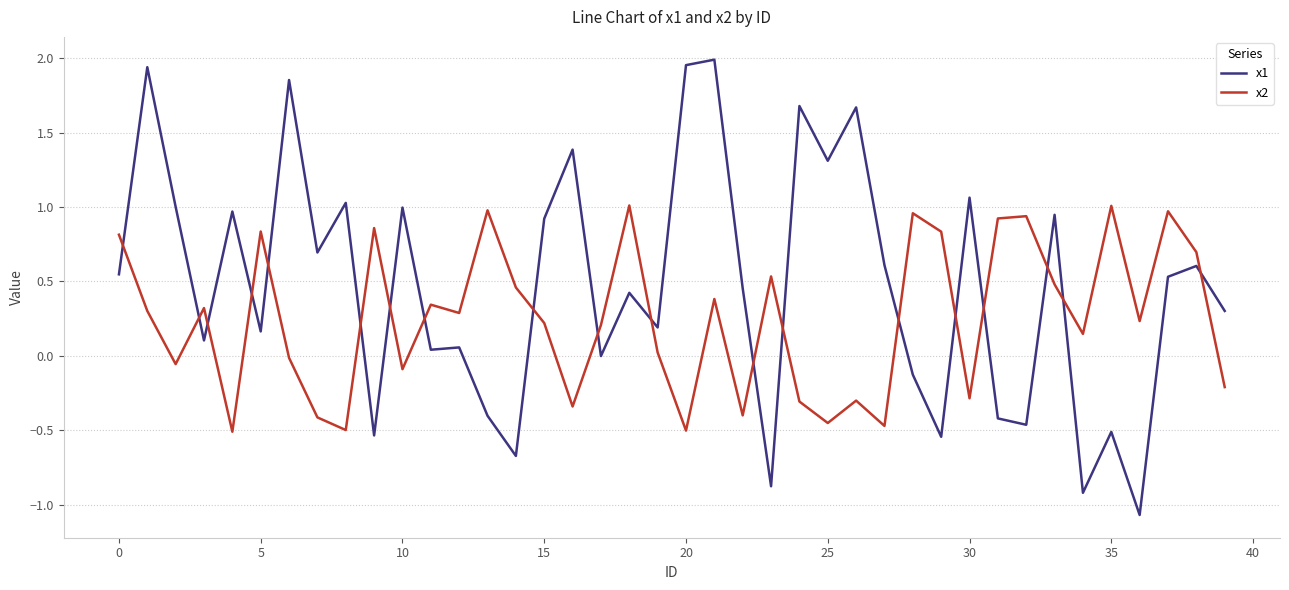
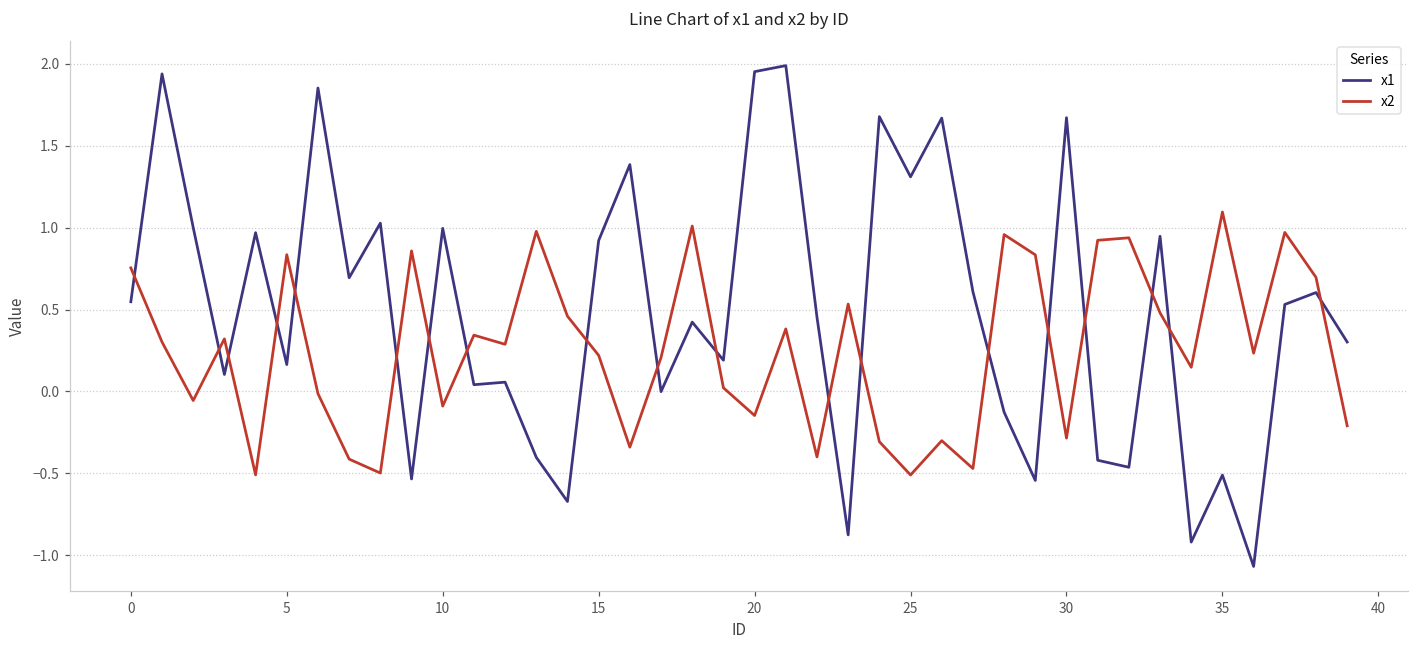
  {
    "x1": {
      "0": 0.55,
      "5": 0.16,
      "10": 1.00,
      "15": 0.92,
      "20": 1.95,
      "25": 1.31,
-     "30": 1.06,
+     "30": 1.67,
      "35": -0.51
    },
    "x2": {
-     "0": 0.81,
+     "0": 0.75,
      "5": 0.84,
      "10": -0.09,
      "15": 0.22,
-     "20": -0.50,
-     "25": -0.45,
+     "20": -0.15,
+     "25": -0.51,
      "30": -0.29,
-     "35": 1.01
+     "35": 1.10
    }
  }
